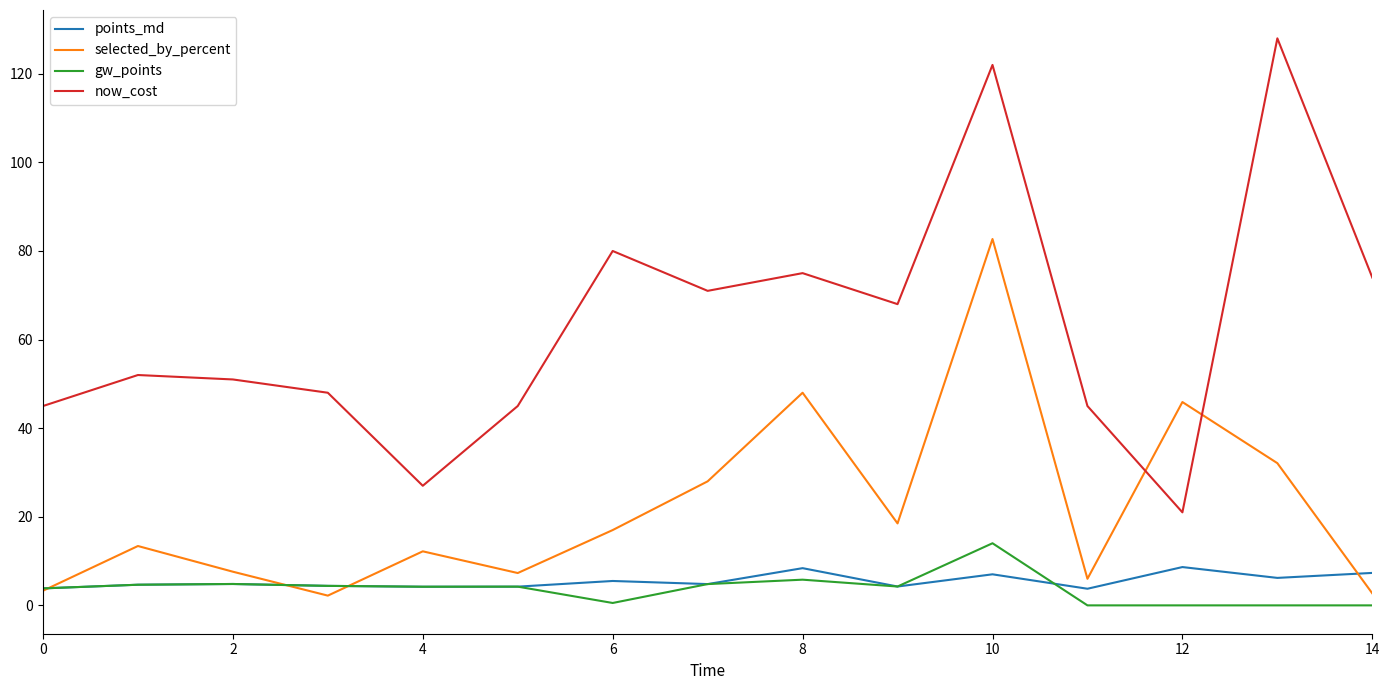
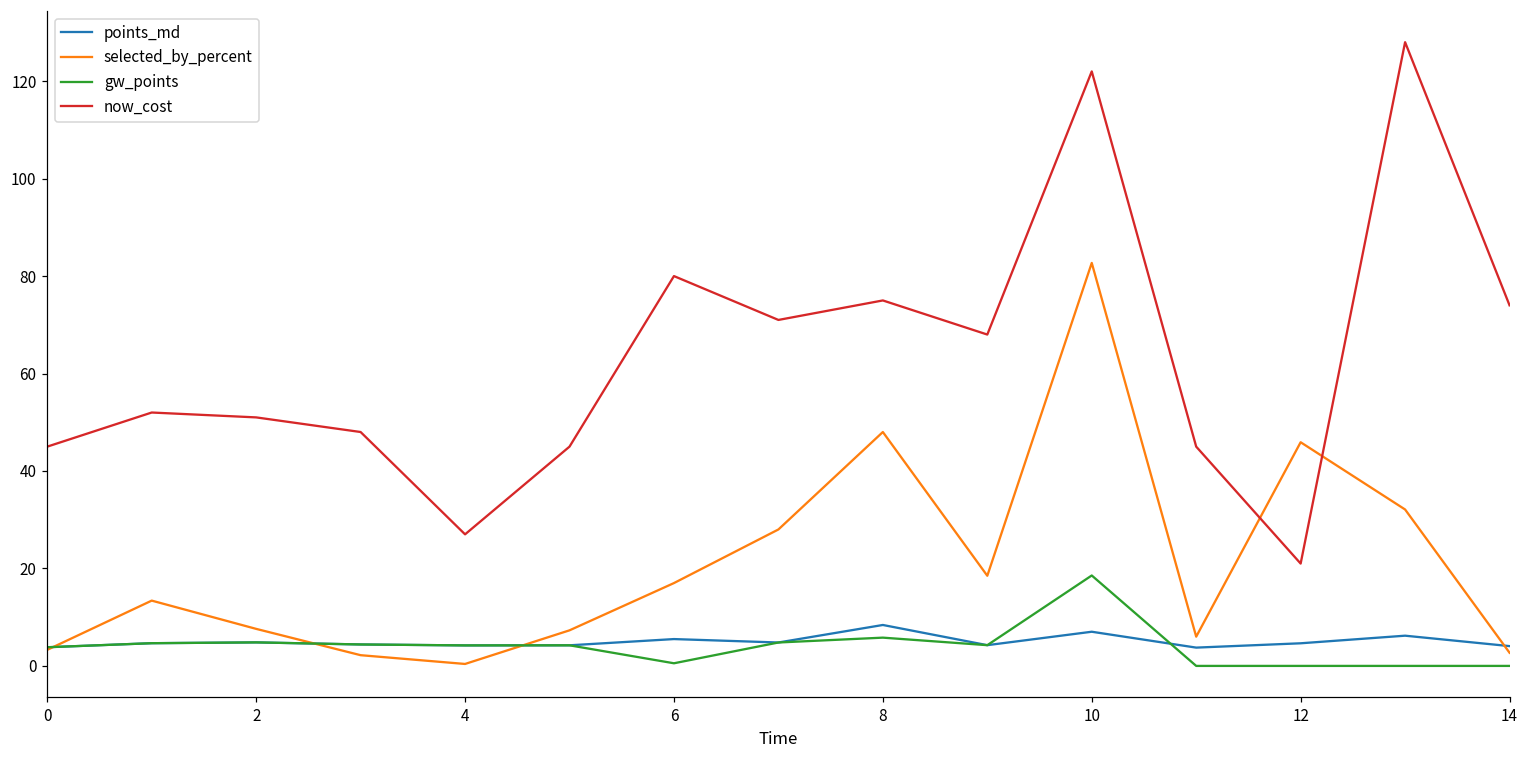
  {
    "points_md": {
      "6": 6,
      "8": 8,
      "10": 7,
-     "12": 9,
-     "14": 7
+     "12": 5,
+     "14": 4
    },
    "selected_by_percent": {
      "2": 8,
-     "4": 12,
+     "4": 0,
      "6": 17,
      "8": 48,
      "10": 83,
      "12": 46,
      "14": 3
    },
    "gw_points": {
      "6": 1,
      "8": 6,
-     "10": 14,
+     "10": 19,
      "12": 0,
      "14": 0
    },
    "now_cost": {
      "0": 45,
      "2": 51,
      "4": 27,
      "6": 80,
      "8": 75,
      "10": 122,
      "12": 21,
      "14": 74
    }
  }
